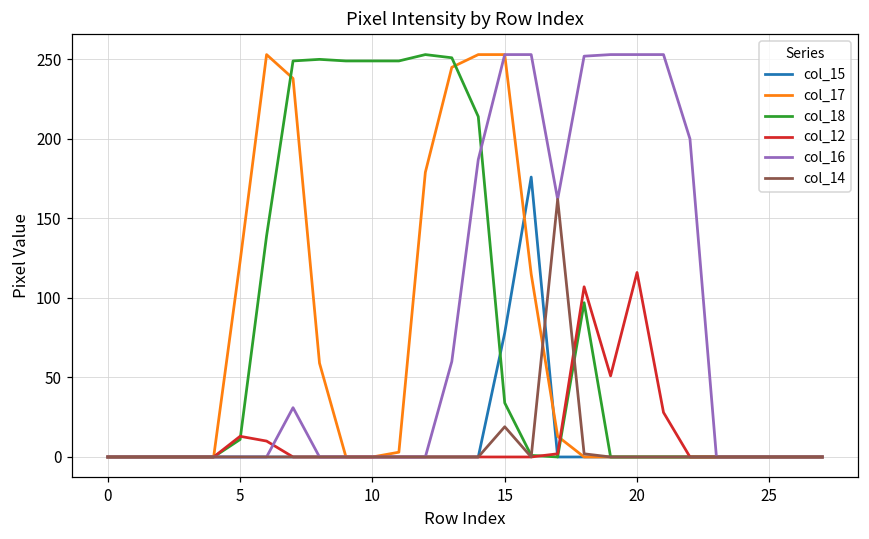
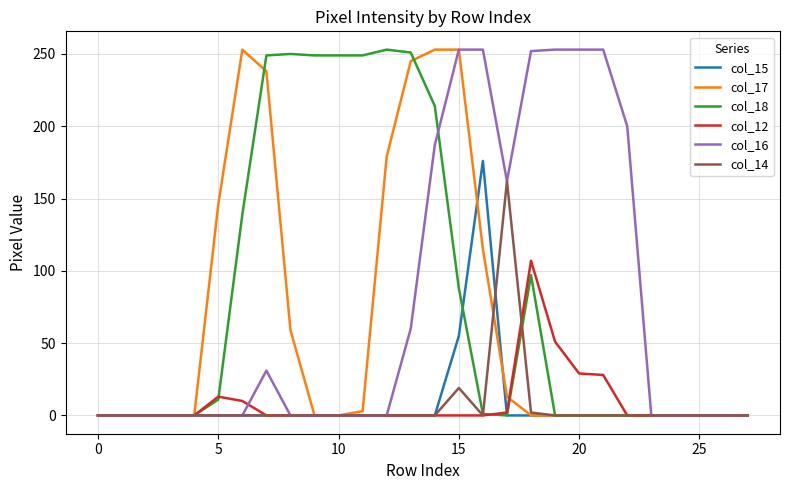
  {
    "col_15": {
-     "15": 78
+     "15": 55
    },
    "col_17": {
-     "5": 123
+     "5": 146
    },
    "col_18": {
      "5": 11,
      "10": 249,
-     "15": 34
+     "15": 88
    },
    "col_12": {
      "5": 13,
      "15": 0,
-     "20": 116
+     "20": 29
    },
    "col_16": {
      "20": 253
    },
    "col_14": {
      "15": 19
    }
  }
